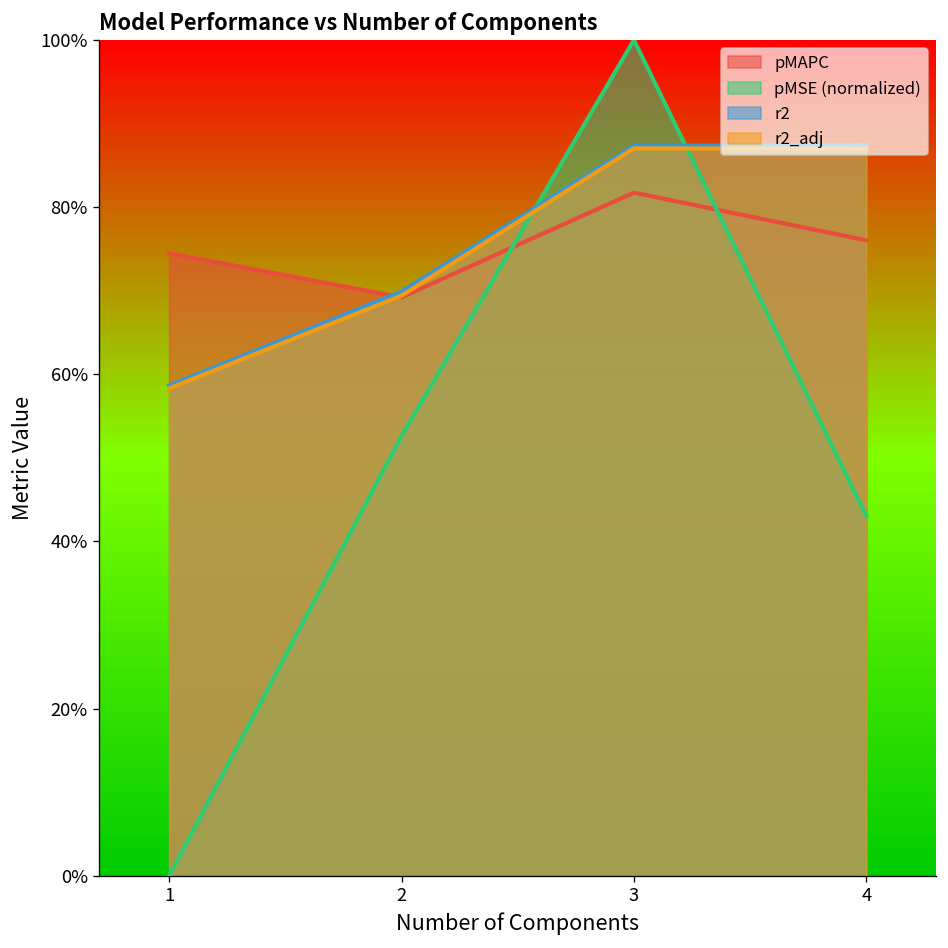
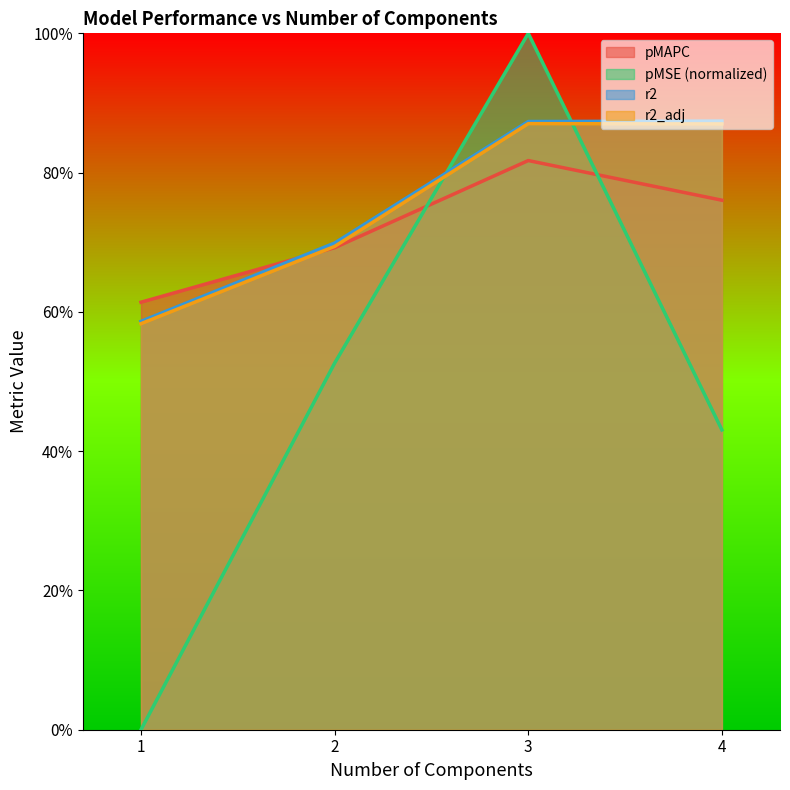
  {
    "pMAPC": {
-     "1": "74%",
+     "1": "61%",
      "3": "82%",
      "4": "76%"
    },
    "pMSE (normalized)": {
      "1": "0%",
      "2": "53%",
      "3": "100%",
      "4": "43%"
    },
    "r2": {
      "2": "70%"
    }
  }
